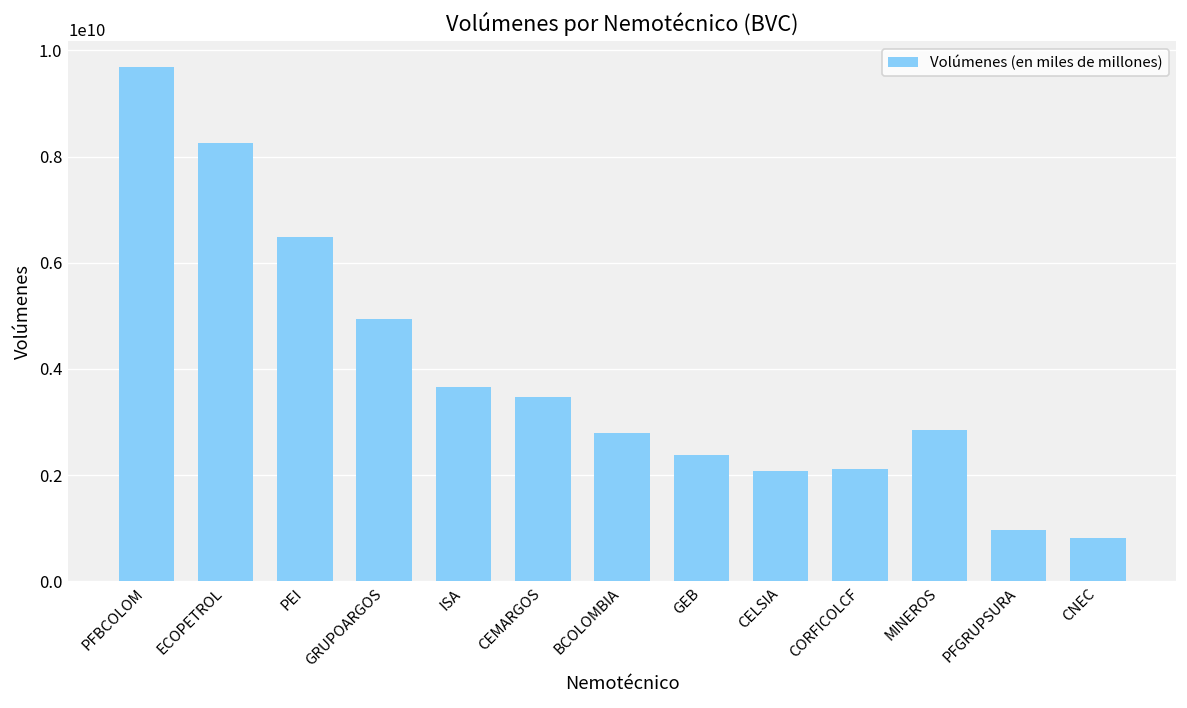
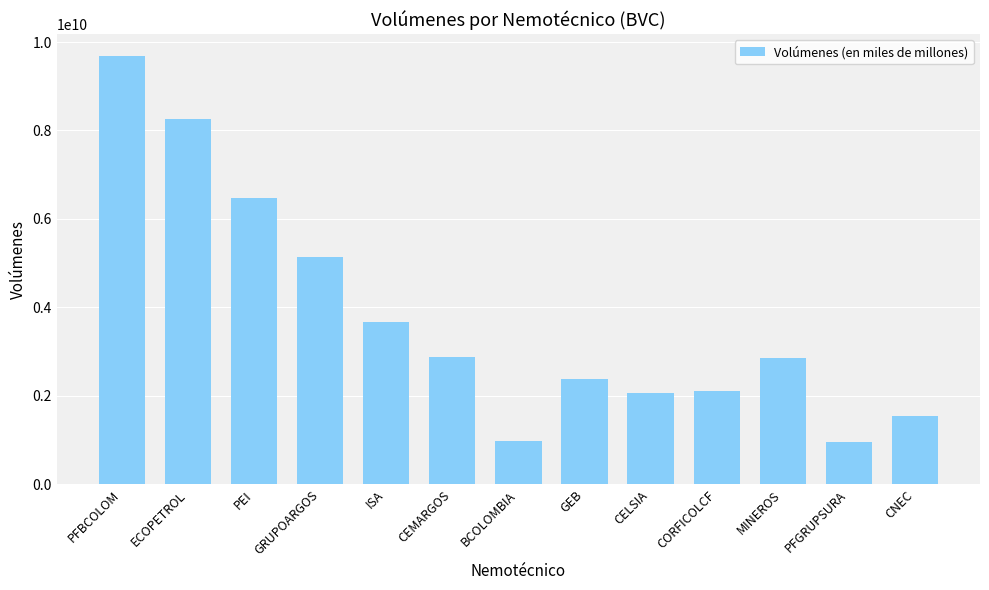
  {
    "PFBCOLOM": 9700000000,
    "ECOPETROL": 8200000000,
    "PEI": 6500000000,
-   "GRUPOARGOS": 4900000000,
+   "GRUPOARGOS": 5100000000,
    "ISA": 3700000000,
-   "CEMARGOS": 3500000000,
-   "BCOLOMBIA": 2800000000,
+   "CEMARGOS": 2900000000,
+   "BCOLOMBIA": 1000000000,
    "GEB": 2400000000,
    "CELSIA": 2100000000,
    "CORFICOLCF": 2100000000,
    "MINEROS": 2800000000,
    "PFGRUPSURA": 1000000000,
-   "CNEC": 800000000
+   "CNEC": 1500000000
  }
